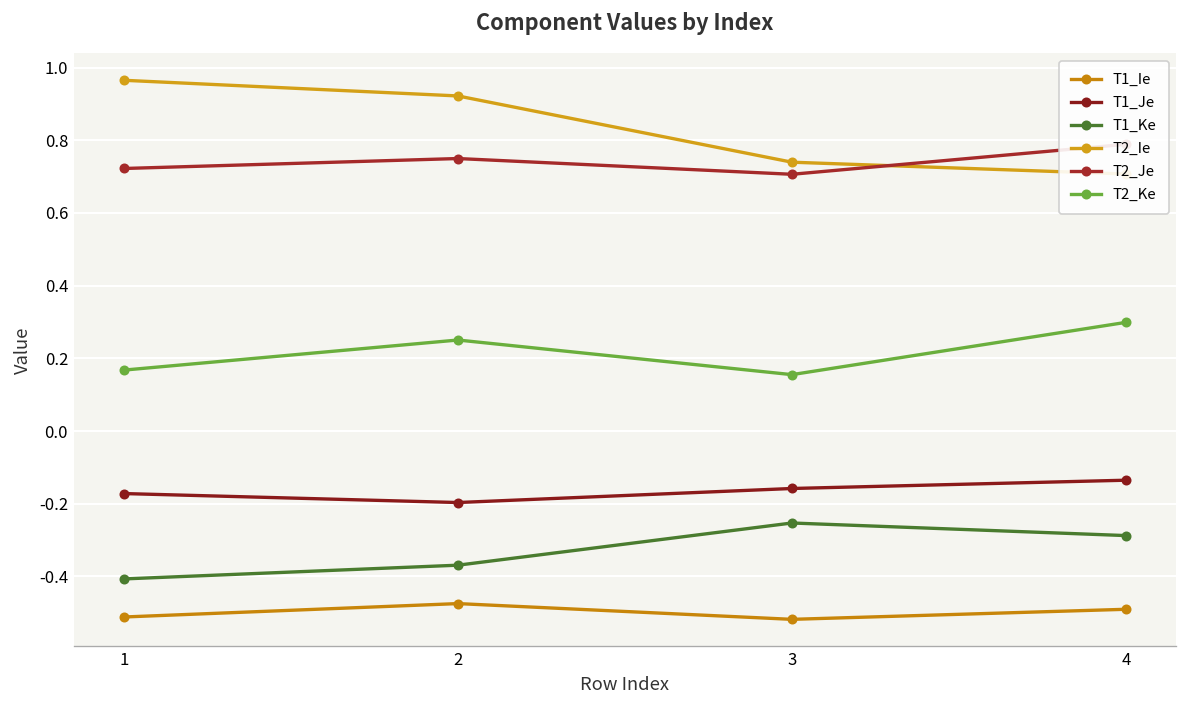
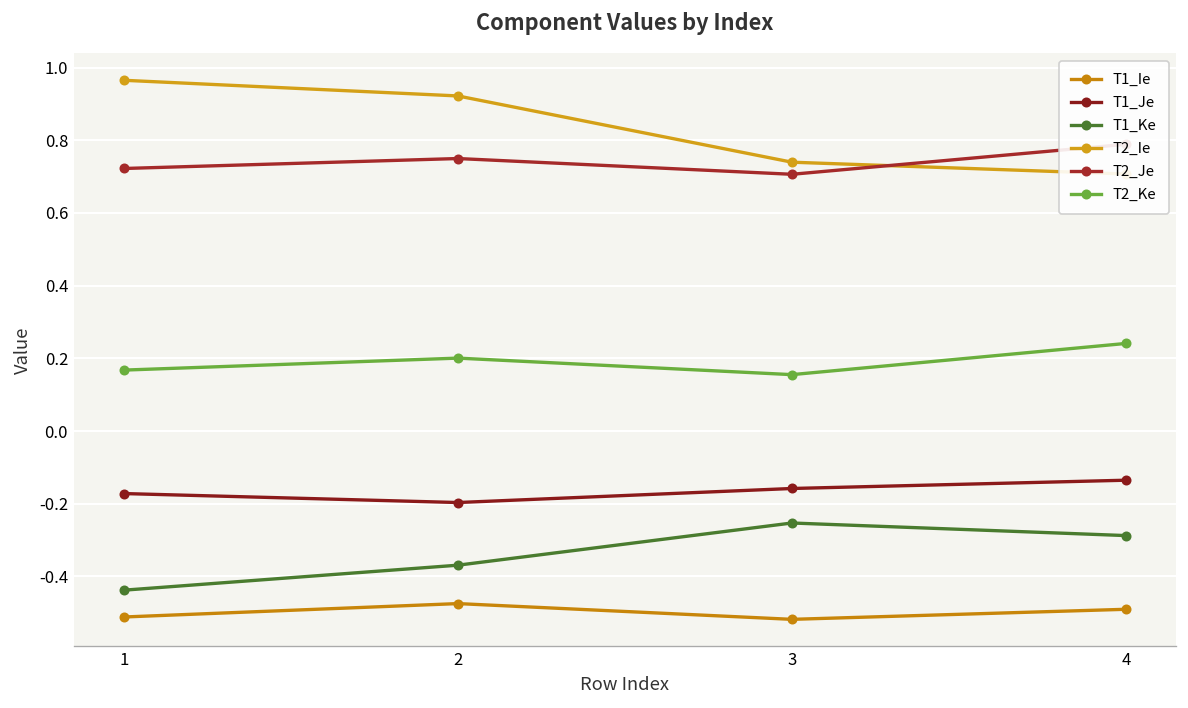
  {
    "T1_Ke": {
-     "1": -0.41,
+     "1": -0.44,
      "2": -0.37,
      "3": -0.25,
      "4": -0.29
    },
    "T2_Ke": {
      "1": 0.17,
-     "2": 0.25,
+     "2": 0.20,
      "3": 0.16,
-     "4": 0.30
+     "4": 0.24
    }
  }
